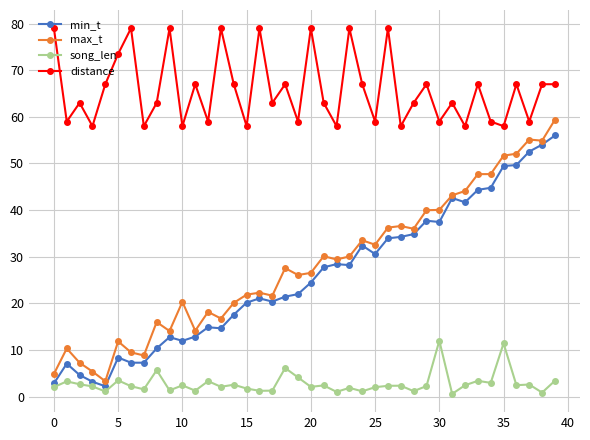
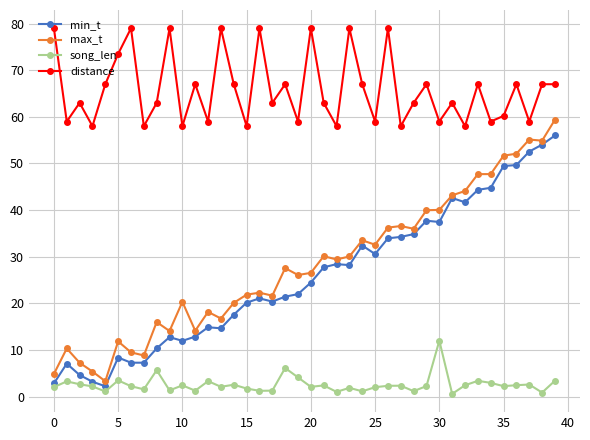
  {
    "min_t": {
      "0": 3,
      "5": 8,
      "10": 12,
      "15": 20,
      "20": 24,
      "25": 31,
      "30": 37,
      "35": 49
    },
    "max_t": {
      "0": 5,
      "5": 12,
      "10": 20,
      "15": 22,
      "20": 27,
      "25": 33,
      "30": 40,
      "35": 52
    },
    "song_len": {
      "0": 2,
      "5": 3,
      "10": 2,
      "15": 2,
      "20": 2,
      "25": 2,
      "30": 12,
-     "35": 11
+     "35": 2
    },
    "distance": {
      "0": 79,
      "5": 74,
      "10": 58,
      "15": 58,
      "20": 79,
      "25": 59,
      "30": 59,
-     "35": 58
+     "35": 60
    }
  }
